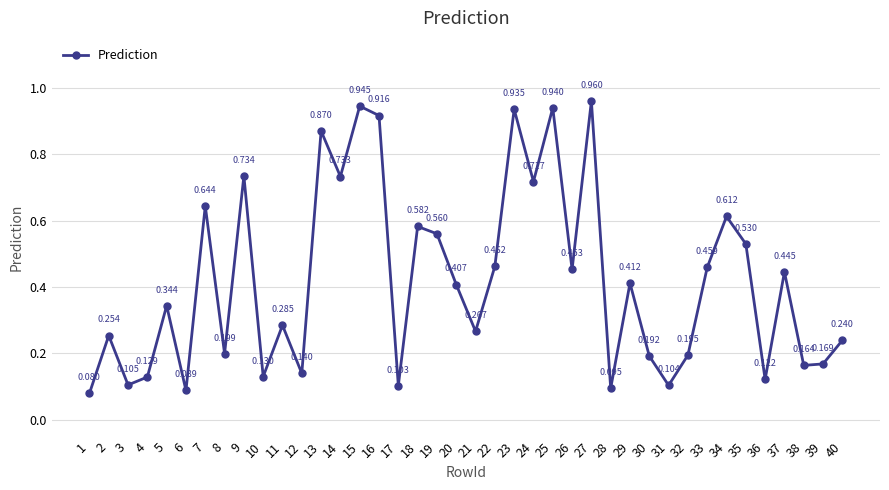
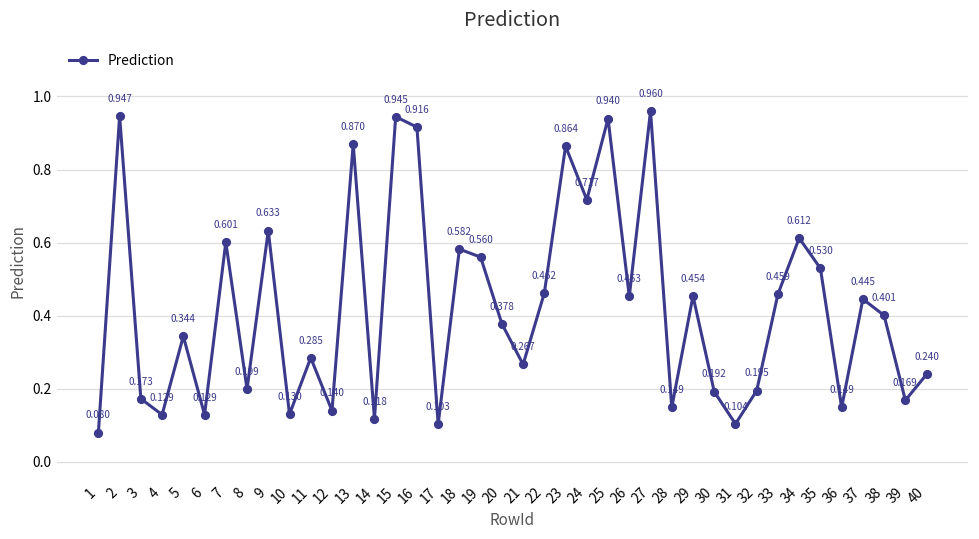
  {
    "1": 0.080,
-   "2": 0.254,
-   "3": 0.105,
+   "2": 0.947,
+   "3": 0.173,
    "4": 0.129,
    "5": 0.344,
-   "6": 0.089,
-   "7": 0.644,
+   "6": 0.129,
+   "7": 0.601,
    "8": 0.199,
-   "9": 0.734,
+   "9": 0.633,
    "10": 0.130,
    "11": 0.285,
    "12": 0.140,
    "13": 0.870,
-   "14": 0.733,
+   "14": 0.118,
    "15": 0.945,
    "16": 0.916,
    "17": 0.103,
    "18": 0.582,
    "19": 0.560,
-   "20": 0.407,
+   "20": 0.378,
    "21": 0.267,
    "22": 0.462,
-   "23": 0.935,
+   "23": 0.864,
    "24": 0.717,
    "25": 0.940,
    "26": 0.453,
    "27": 0.960,
-   "28": 0.095,
-   "29": 0.412,
+   "28": 0.149,
+   "29": 0.454,
    "30": 0.192,
    "31": 0.104,
    "32": 0.195,
    "33": 0.459,
    "34": 0.612,
    "35": 0.530,
-   "36": 0.122,
+   "36": 0.149,
    "37": 0.445,
-   "38": 0.164,
+   "38": 0.401,
    "39": 0.169,
    "40": 0.240
  }
